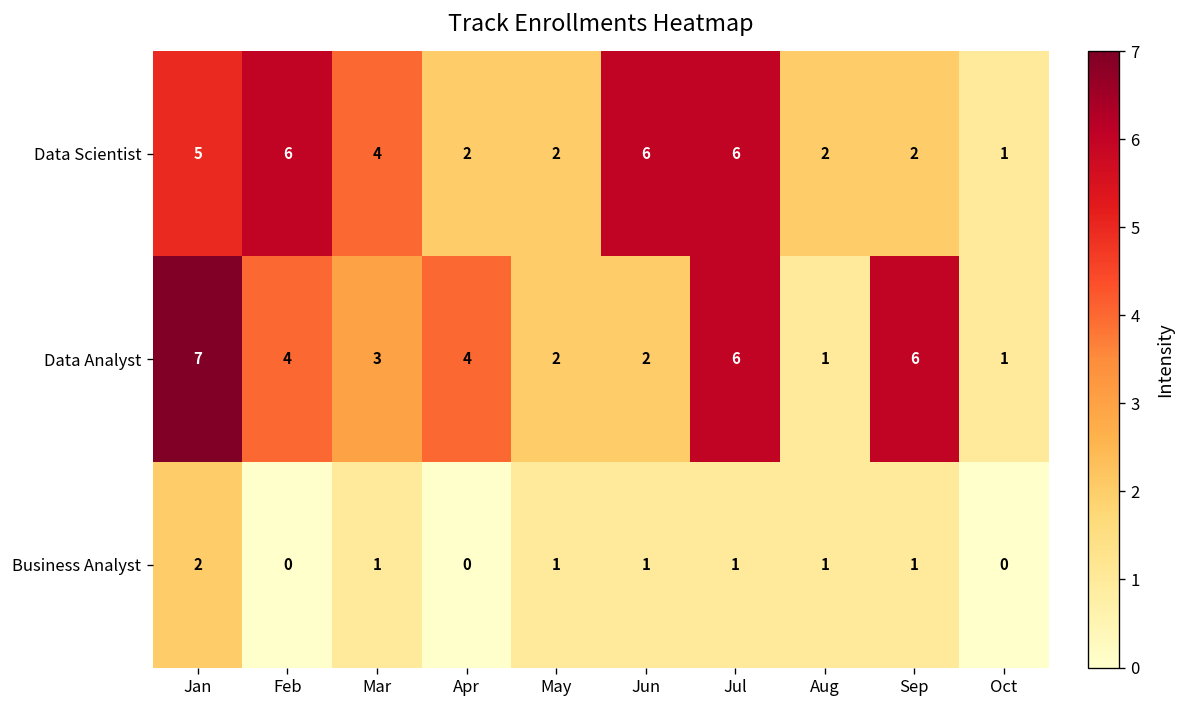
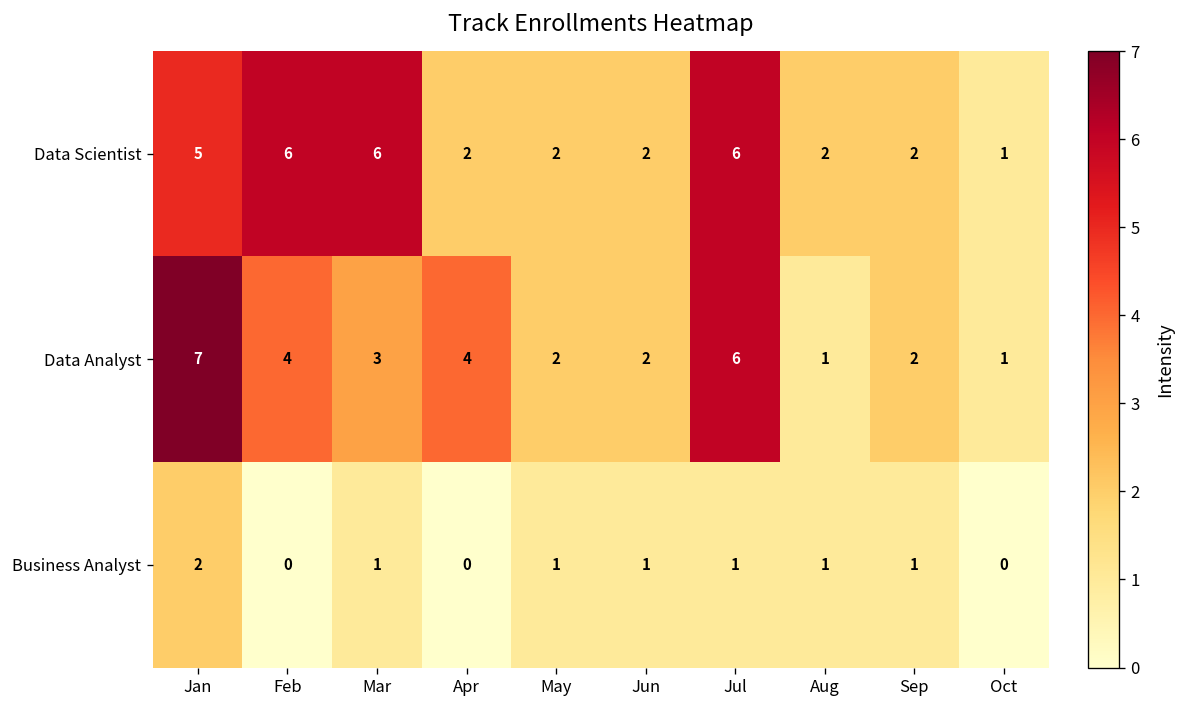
  {
    "Data Scientist": {
      "Jan": 5,
      "Feb": 6,
-     "Mar": 4,
+     "Mar": 6,
      "Apr": 2,
      "May": 2,
-     "Jun": 6,
+     "Jun": 2,
      "Jul": 6,
      "Aug": 2,
      "Sep": 2,
      "Oct": 1
    },
    "Data Analyst": {
      "Jan": 7,
      "Feb": 4,
      "Mar": 3,
      "Apr": 4,
      "May": 2,
      "Jun": 2,
      "Jul": 6,
      "Aug": 1,
-     "Sep": 6,
+     "Sep": 2,
      "Oct": 1
    },
    "Business Analyst": {
      "Jan": 2,
      "Feb": 0,
      "Mar": 1,
      "Apr": 0,
      "May": 1,
      "Jun": 1,
      "Jul": 1,
      "Aug": 1,
      "Sep": 1,
      "Oct": 0
    }
  }
